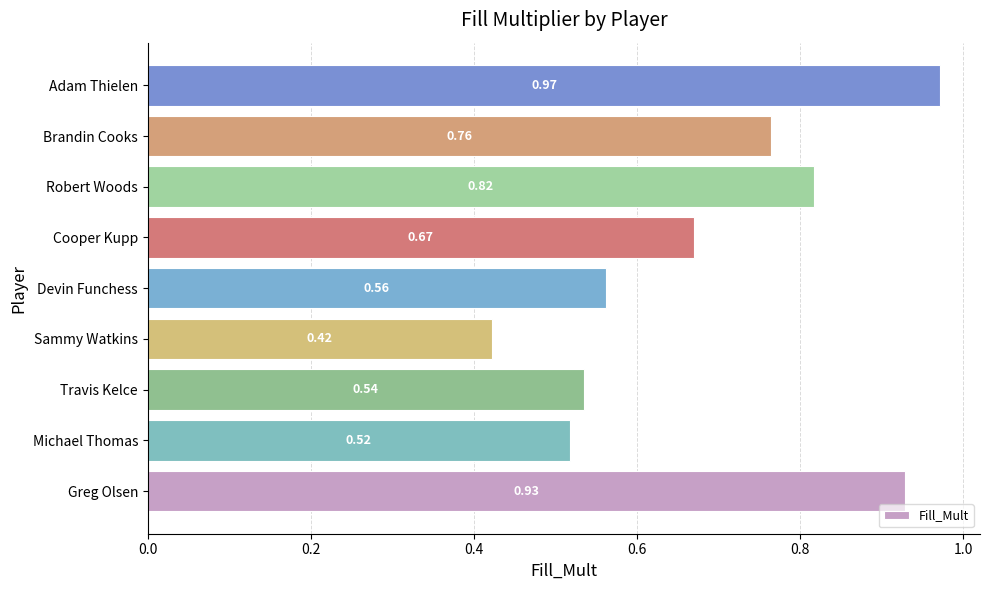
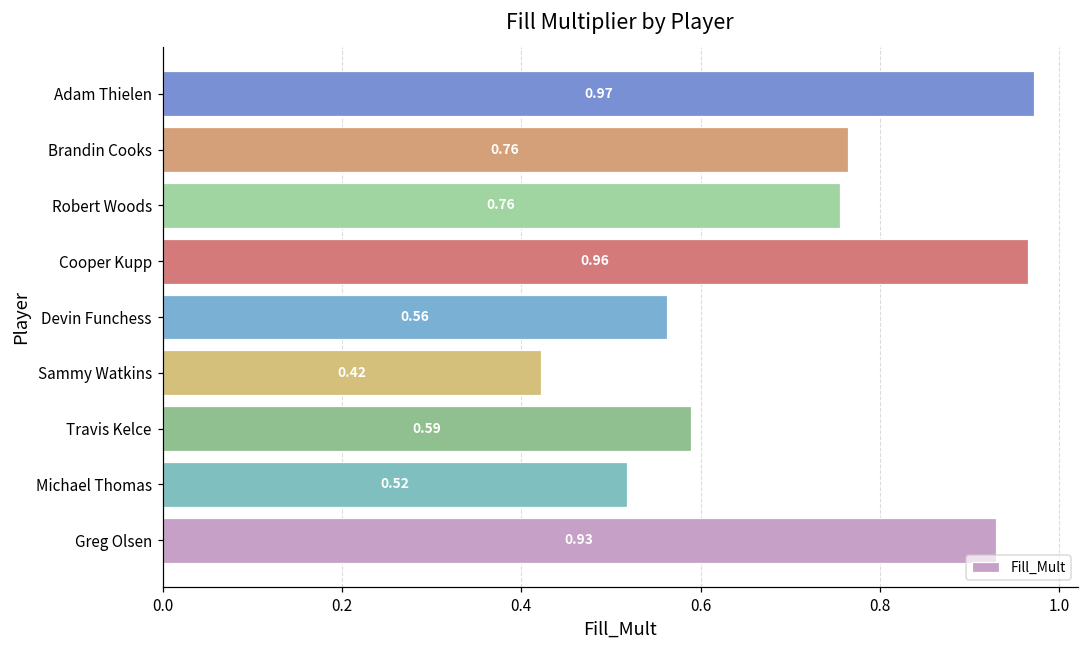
  {
    "Adam Thielen": 0.97,
    "Brandin Cooks": 0.76,
-   "Robert Woods": 0.82,
-   "Cooper Kupp": 0.67,
+   "Robert Woods": 0.76,
+   "Cooper Kupp": 0.96,
    "Devin Funchess": 0.56,
    "Sammy Watkins": 0.42,
-   "Travis Kelce": 0.54,
+   "Travis Kelce": 0.59,
    "Michael Thomas": 0.52,
    "Greg Olsen": 0.93
  }
